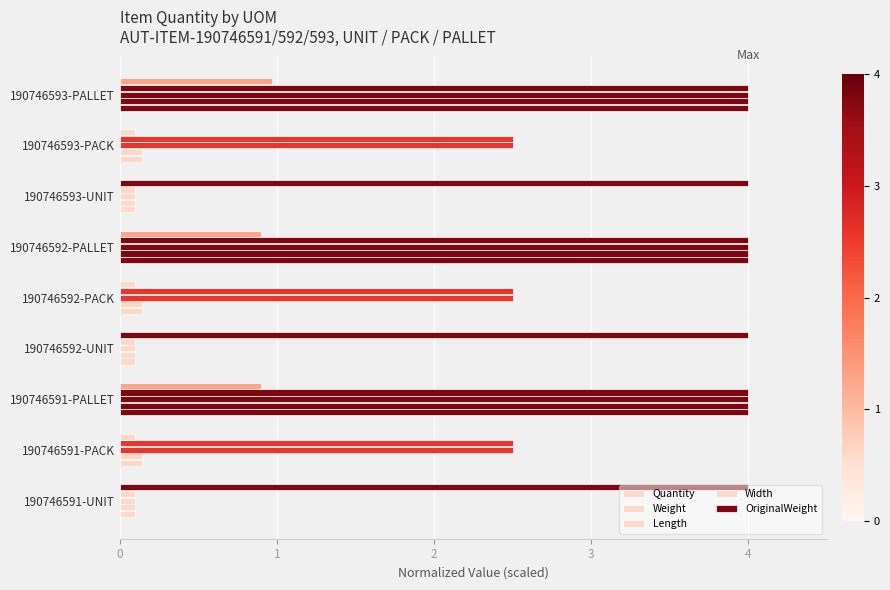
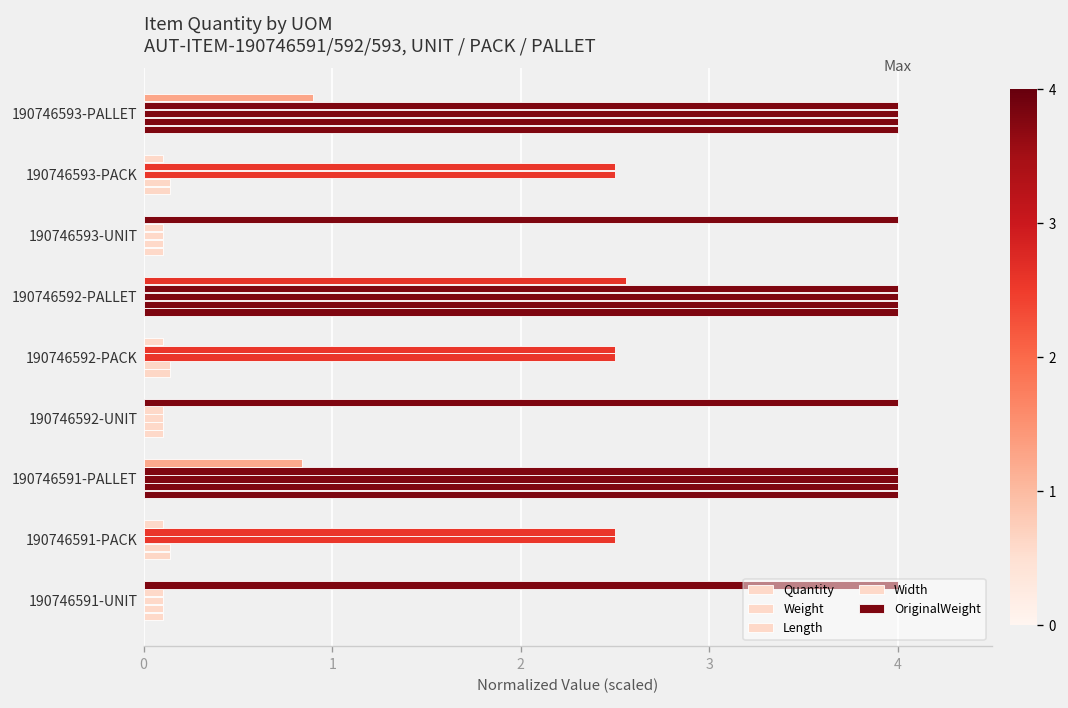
  {
    "OriginalWeight": {
-     "190746593-PALLET": 0.97,
+     "190746593-PALLET": 0.90,
      "190746593-PACK": 0.10,
      "190746593-UNIT": 4.00,
-     "190746592-PALLET": 0.90,
+     "190746592-PALLET": 2.56,
      "190746592-PACK": 0.10,
      "190746592-UNIT": 4.00,
-     "190746591-PALLET": 0.90,
+     "190746591-PALLET": 0.84,
      "190746591-PACK": 0.10
    }
  }
